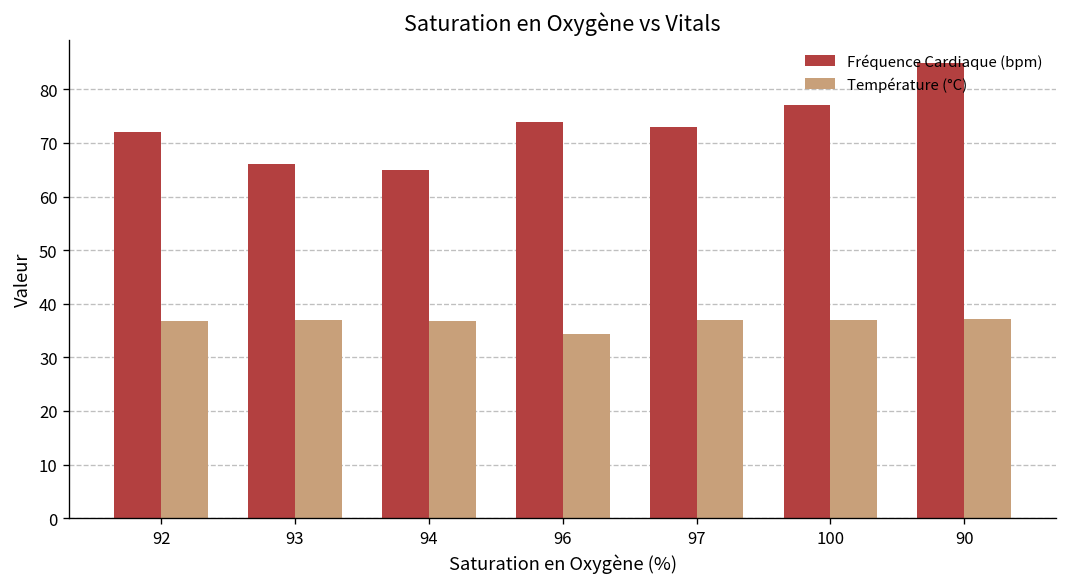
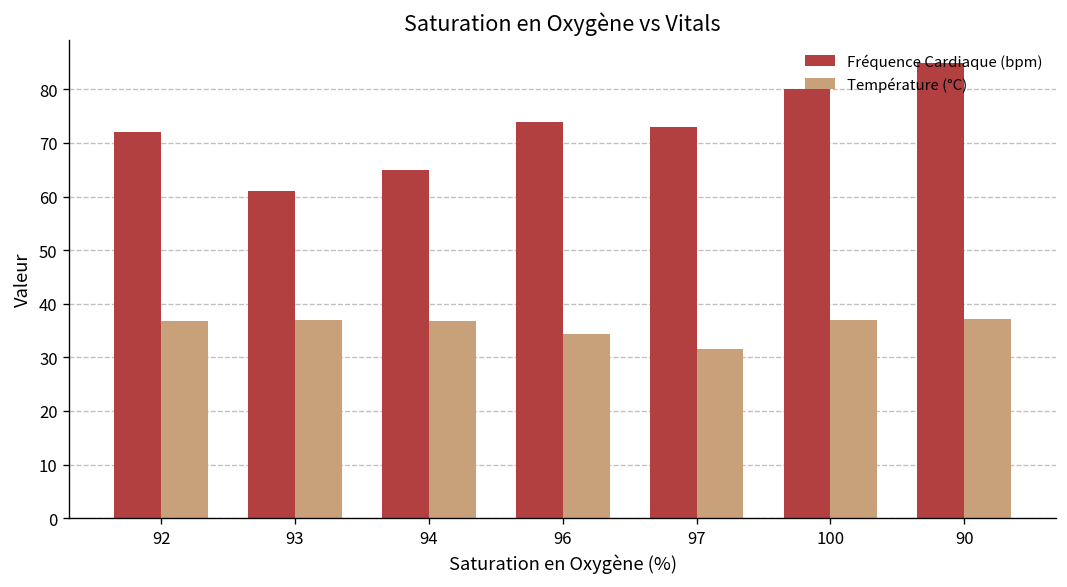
  {
    "Fréquence Cardiaque (bpm)": {
      "92": 72,
-     "93": 66,
+     "93": 61,
      "94": 65,
      "96": 74,
      "97": 73,
-     "100": 77,
+     "100": 80,
      "90": 85
    },
    "Température (°C)": {
      "92": 37,
      "93": 37,
      "94": 37,
      "96": 34,
-     "97": 37,
+     "97": 32,
      "100": 37,
      "90": 37
    }
  }
